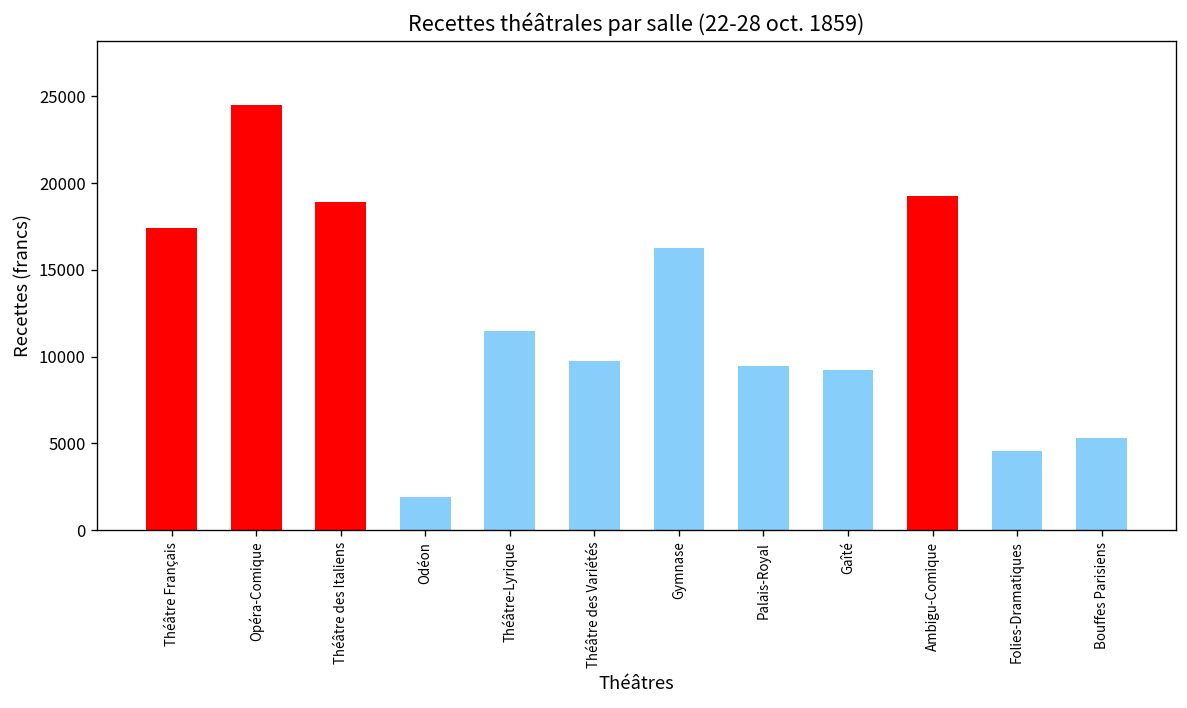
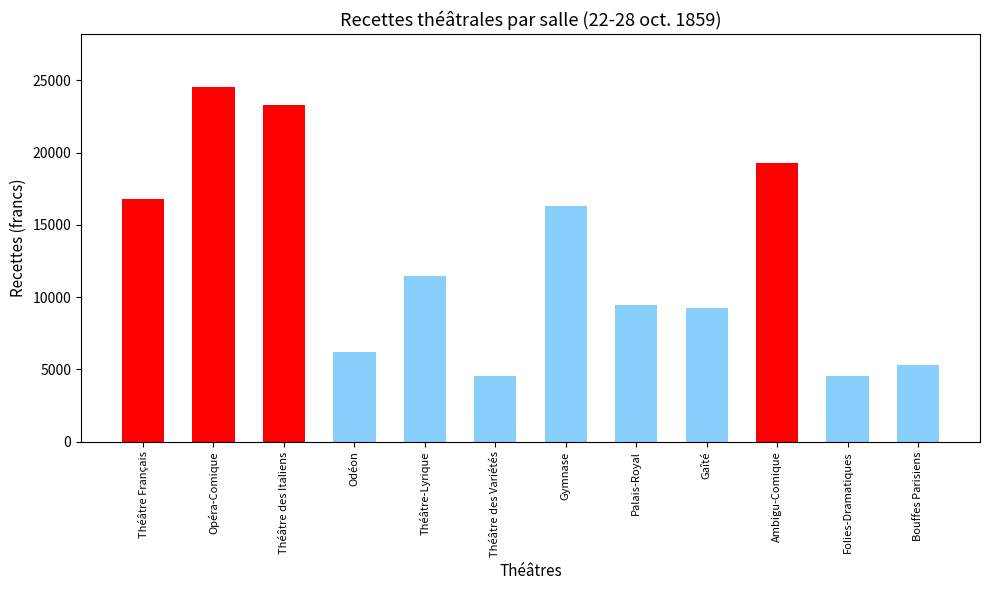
  {
-   "Théâtre Français": 17400,
+   "Théâtre Français": 16800,
    "Opéra-Comique": 24500,
-   "Théâtre des Italiens": 18900,
-   "Odéon": 1900,
+   "Théâtre des Italiens": 23300,
+   "Odéon": 6200,
    "Théâtre-Lyrique": 11500,
-   "Théâtre des Variétés": 9800,
+   "Théâtre des Variétés": 4500,
    "Gymnase": 16300,
    "Palais-Royal": 9500,
    "Gaîté": 9300,
    "Ambigu-Comique": 19300,
    "Folies-Dramatiques": 4600,
    "Bouffes Parisiens": 5300
  }
